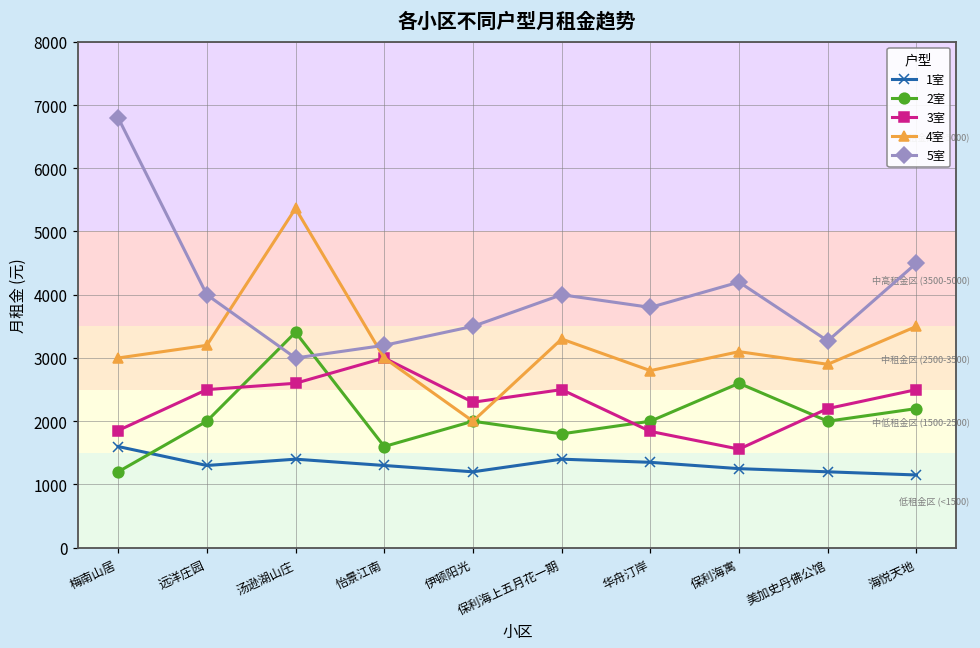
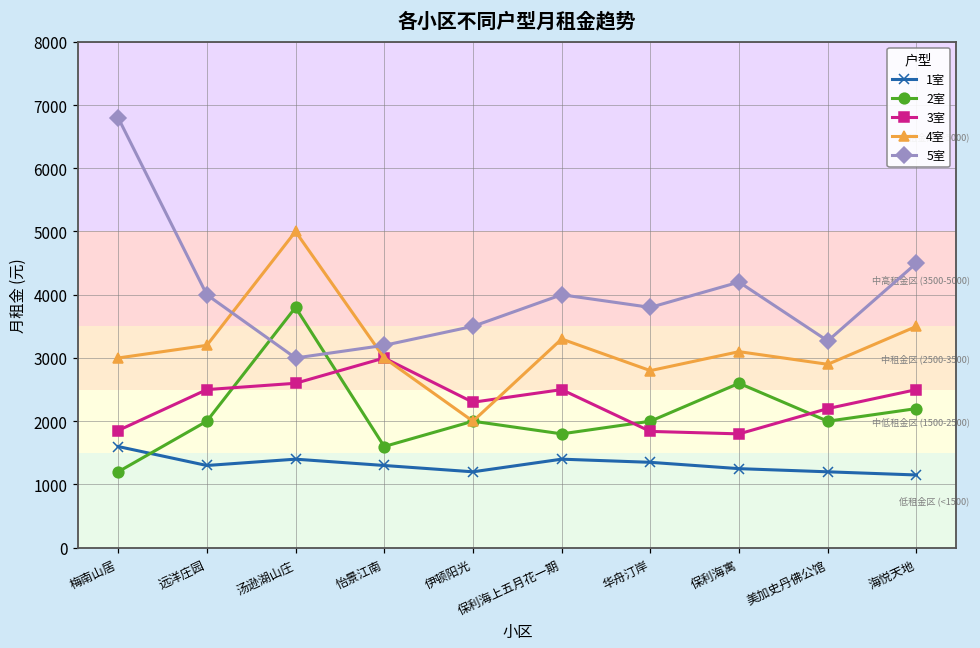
  {
    "1室": {
      "梅南山居": 1600,
      "远洋庄园": 1300,
      "汤逊湖山庄": 1400,
      "怡景江南": 1300,
      "伊顿阳光": 1200,
      "保利海上五月花一期": 1400,
      "华舟汀岸": 1400,
      "保利海寓": 1300,
      "美加史丹佛公馆": 1200
    },
    "2室": {
      "梅南山居": 1200,
      "远洋庄园": 2000,
-     "汤逊湖山庄": 3400,
+     "汤逊湖山庄": 3800,
      "怡景江南": 1600,
      "保利海上五月花一期": 1800,
      "华舟汀岸": 2000,
      "保利海寓": 2600,
      "美加史丹佛公馆": 2000
    },
    "3室": {
      "梅南山居": 1900,
      "远洋庄园": 2500,
      "汤逊湖山庄": 2600,
      "伊顿阳光": 2300,
      "保利海上五月花一期": 2500,
      "华舟汀岸": 1800,
-     "保利海寓": 1600,
+     "保利海寓": 1800,
      "美加史丹佛公馆": 2200
    },
    "4室": {
      "梅南山居": 3000,
      "远洋庄园": 3200,
-     "汤逊湖山庄": 5400,
+     "汤逊湖山庄": 5000,
      "保利海上五月花一期": 3300,
      "华舟汀岸": 2800,
      "保利海寓": 3100,
      "美加史丹佛公馆": 2900
    },
    "5室": {
      "梅南山居": 6800,
      "远洋庄园": 4000,
      "汤逊湖山庄": 3000,
      "怡景江南": 3200,
      "伊顿阳光": 3500,
      "保利海上五月花一期": 4000,
      "华舟汀岸": 3800,
      "保利海寓": 4200,
      "美加史丹佛公馆": 3300
    }
  }
